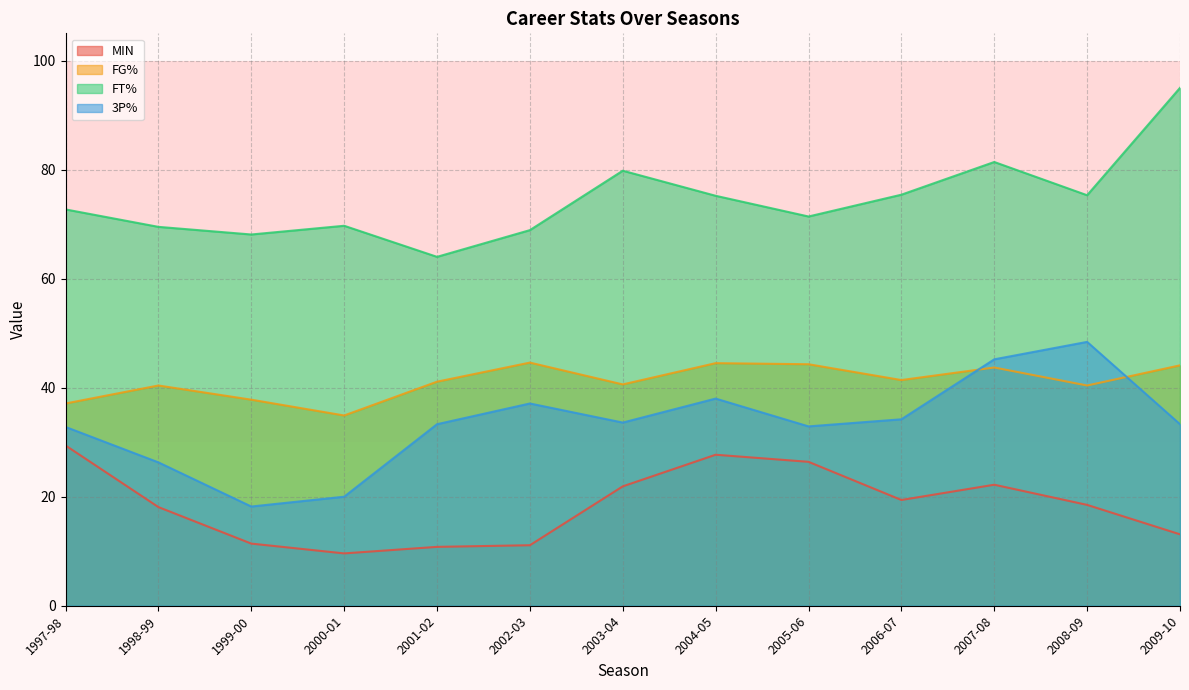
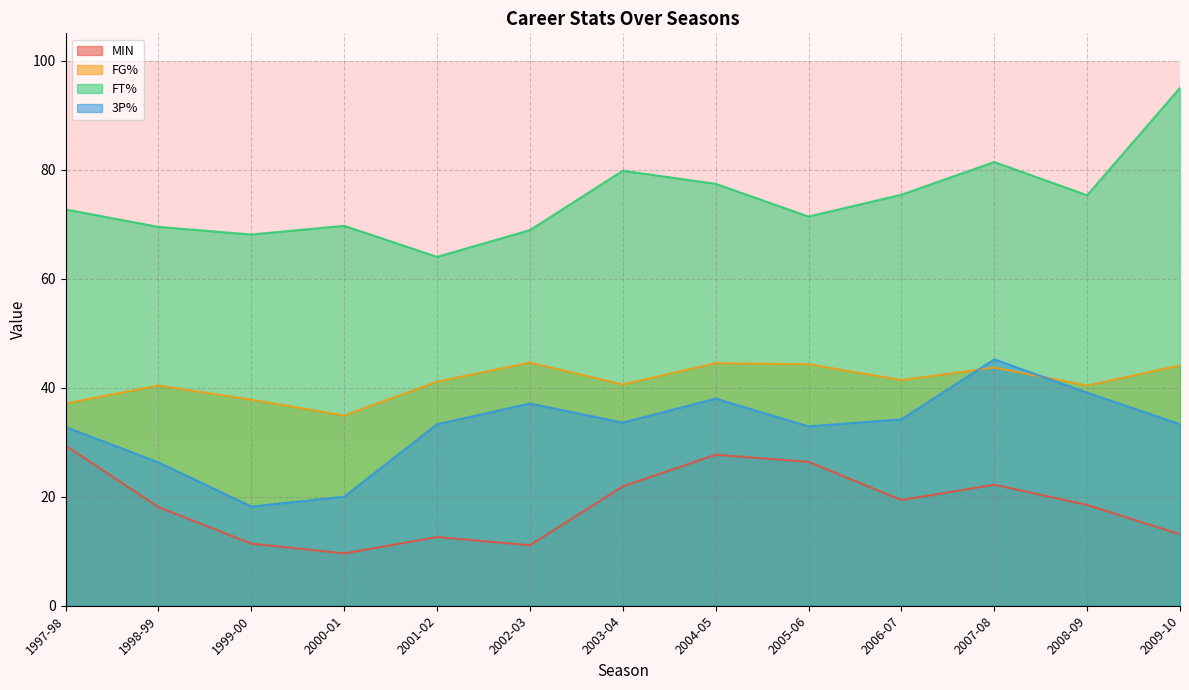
  {
    "MIN": {
      "1997-98": 29,
      "1998-99": 18,
      "1999-00": 11,
      "2000-01": 10,
-     "2001-02": 11,
+     "2001-02": 13,
      "2002-03": 11,
      "2003-04": 22,
      "2004-05": 28,
      "2005-06": 26,
      "2006-07": 19,
      "2007-08": 22,
      "2008-09": 19,
      "2009-10": 13
    },
    "FG%": {
      "1997-98": 37,
      "1998-99": 40,
      "1999-00": 38,
      "2000-01": 35,
      "2001-02": 41,
      "2002-03": 45,
      "2003-04": 41,
      "2004-05": 45,
      "2005-06": 44,
      "2006-07": 41,
      "2007-08": 44,
      "2008-09": 40,
      "2009-10": 44
    },
    "FT%": {
      "1997-98": 73,
      "1998-99": 70,
      "1999-00": 68,
      "2000-01": 70,
      "2001-02": 64,
      "2002-03": 69,
      "2003-04": 80,
-     "2004-05": 75,
+     "2004-05": 77,
      "2005-06": 71,
      "2006-07": 75,
      "2007-08": 81,
      "2008-09": 75,
      "2009-10": 95
    },
    "3P%": {
      "1997-98": 33,
      "1998-99": 26,
      "1999-00": 18,
      "2000-01": 20,
      "2001-02": 33,
      "2002-03": 37,
      "2003-04": 34,
      "2004-05": 38,
      "2005-06": 33,
      "2006-07": 34,
      "2007-08": 45,
-     "2008-09": 48,
+     "2008-09": 39,
      "2009-10": 33
    }
  }
